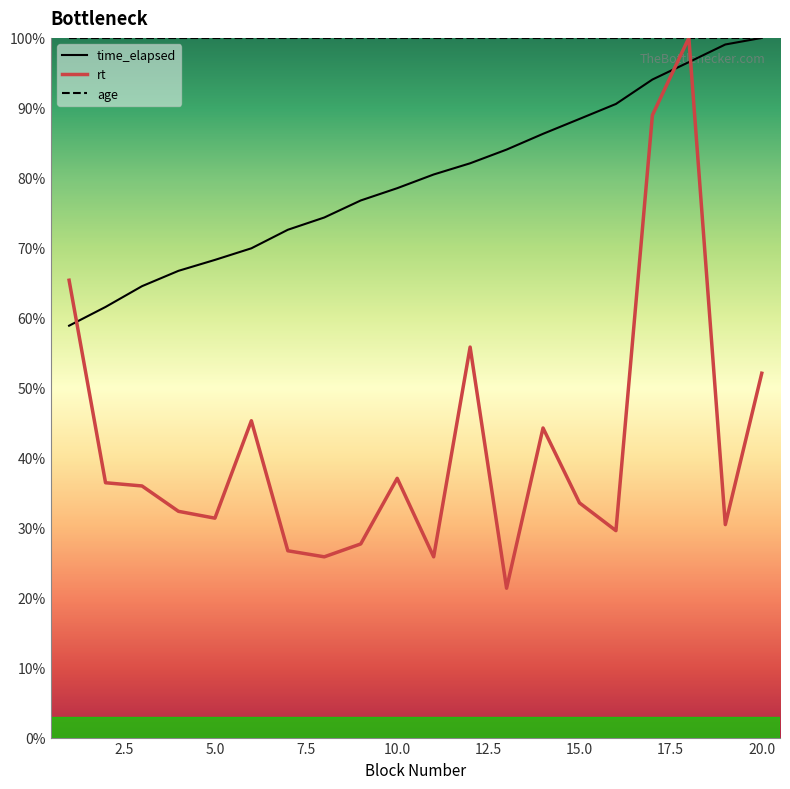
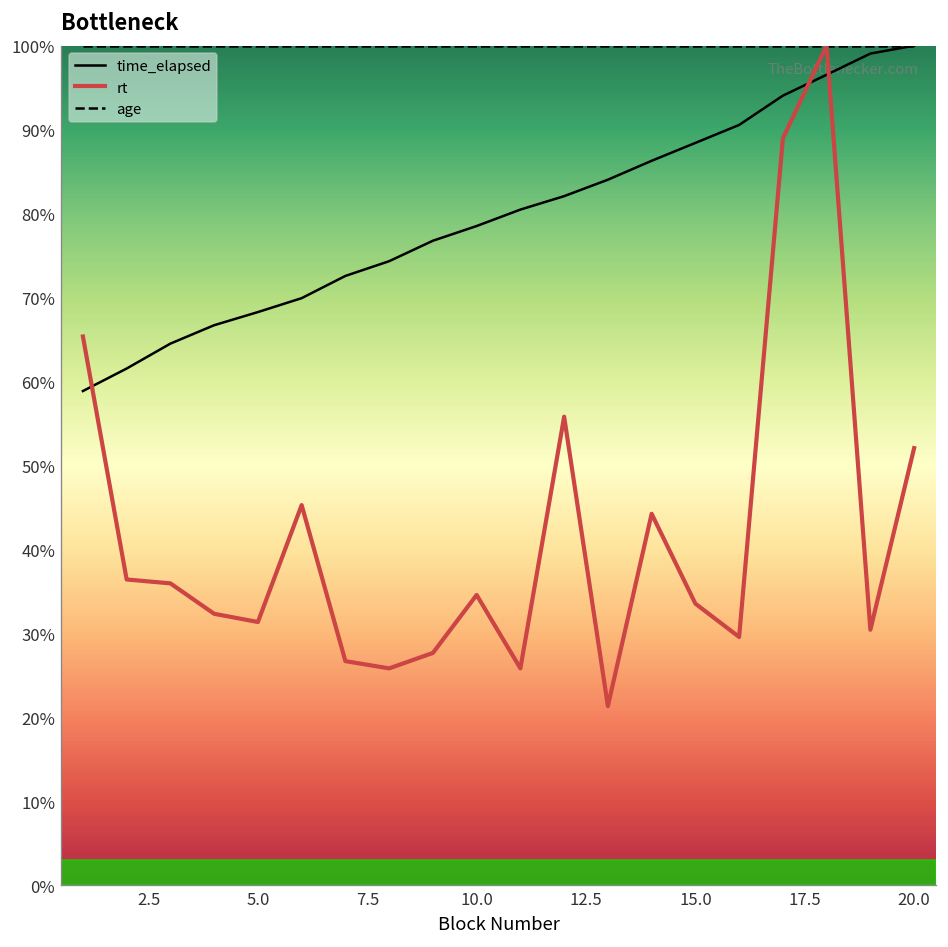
  {
    "rt": {
      "5.0": "31%",
-     "10.0": "37%",
+     "10.0": "35%",
      "15.0": "34%",
      "20.0": "52%"
    }
  }
